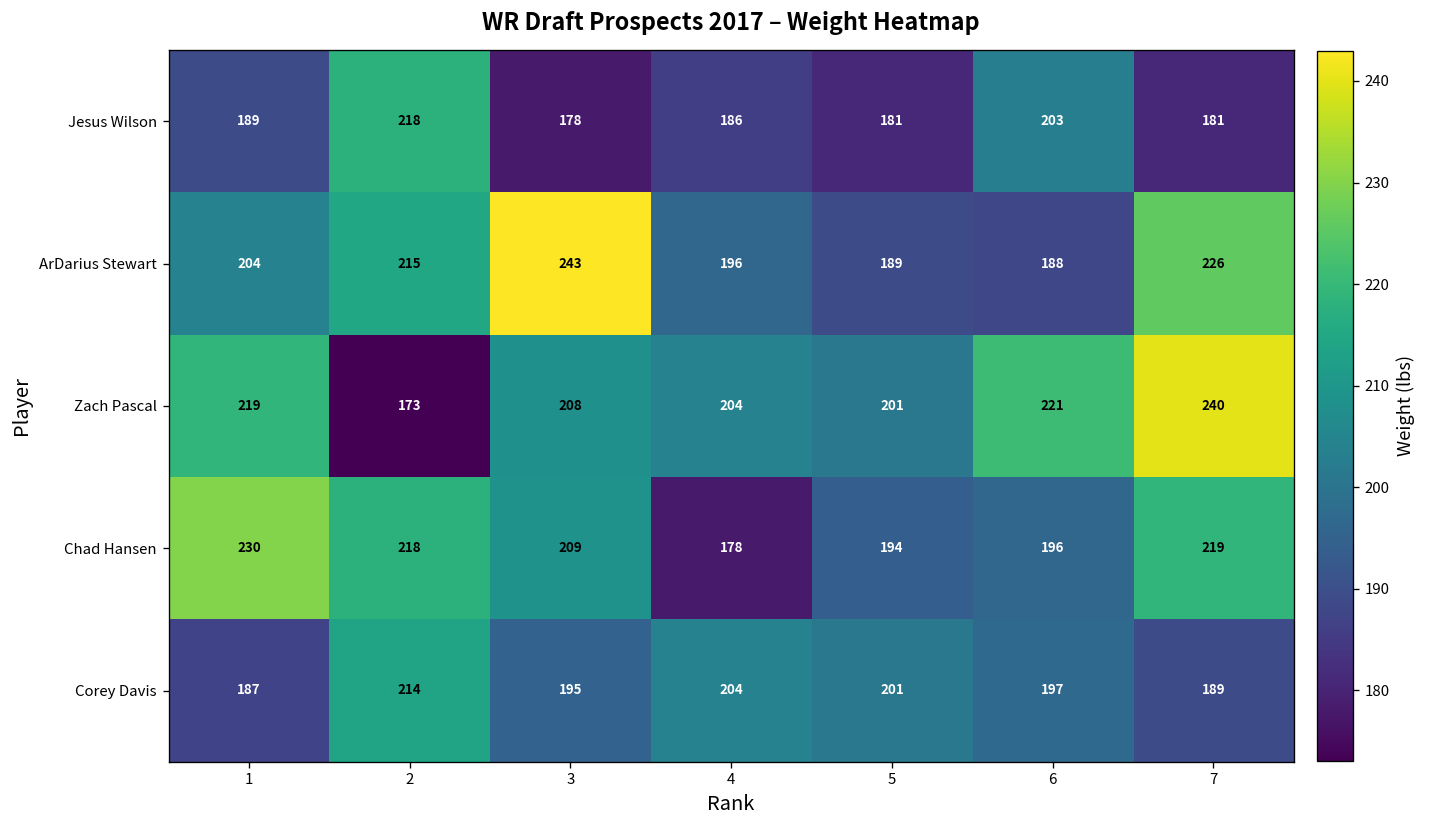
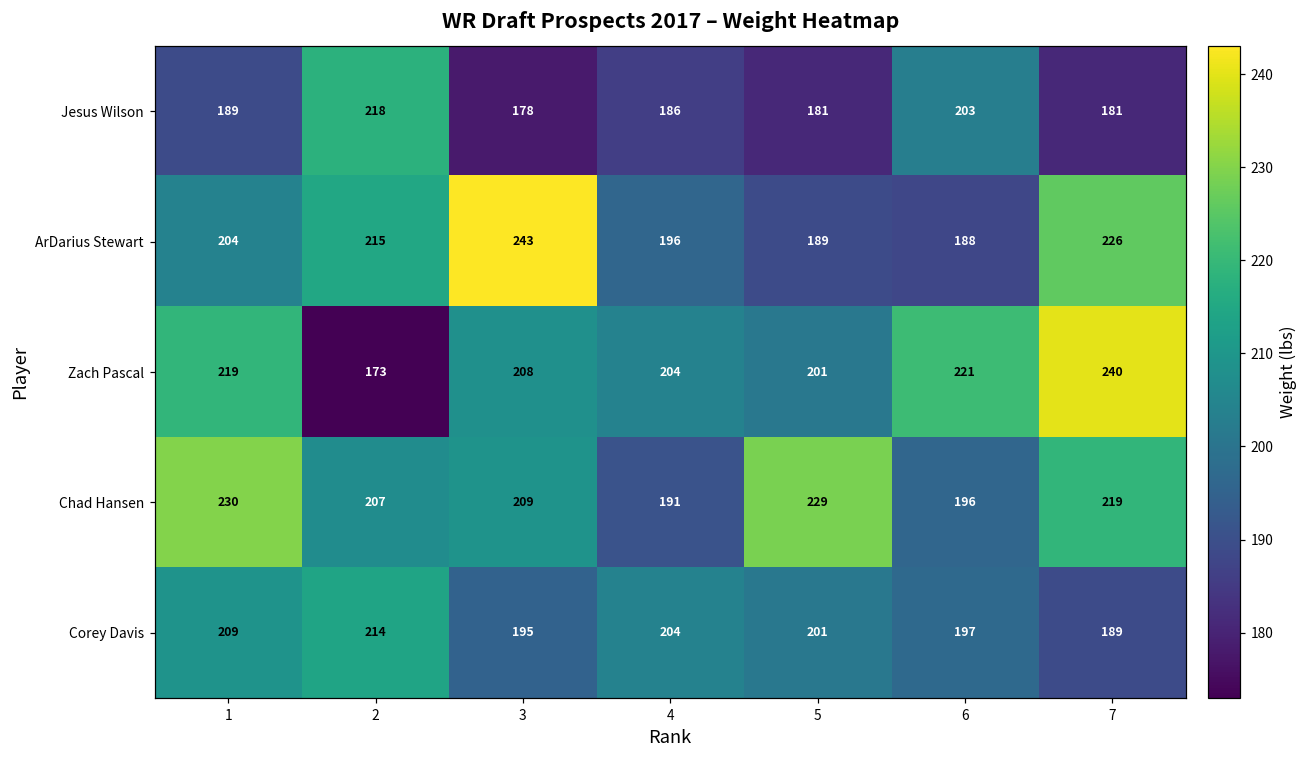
  {
    "Jesus Wilson": {
      "1": 189,
      "2": 218,
      "3": 178,
      "4": 186,
      "5": 181,
      "6": 203,
      "7": 181
    },
    "ArDarius Stewart": {
      "1": 204,
      "2": 215,
      "3": 243,
      "4": 196,
      "5": 189,
      "6": 188,
      "7": 226
    },
    "Zach Pascal": {
      "1": 219,
      "2": 173,
      "3": 208,
      "4": 204,
      "5": 201,
      "6": 221,
      "7": 240
    },
    "Chad Hansen": {
      "1": 230,
-     "2": 218,
+     "2": 207,
      "3": 209,
-     "4": 178,
-     "5": 194,
+     "4": 191,
+     "5": 229,
      "6": 196,
      "7": 219
    },
    "Corey Davis": {
-     "1": 187,
+     "1": 209,
      "2": 214,
      "3": 195,
      "4": 204,
      "5": 201,
      "6": 197,
      "7": 189
    }
  }
